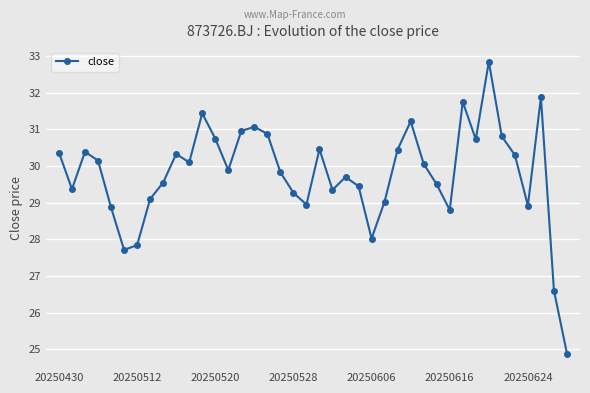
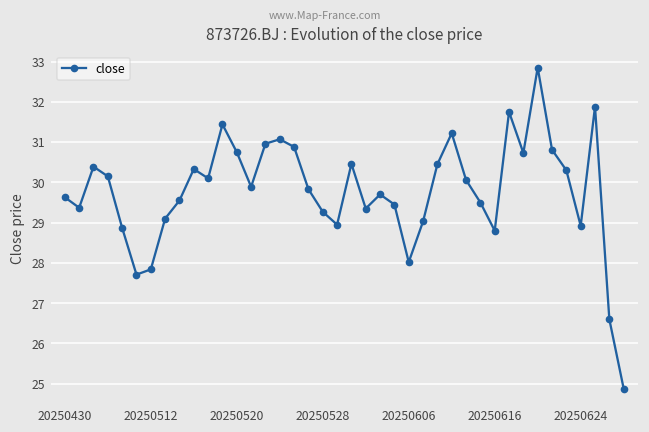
  {
-   "20250430": 30.4,
+   "20250430": 29.6,
    "20250512": 27.8,
    "20250520": 30.8,
    "20250528": 29.3,
    "20250606": 28.0,
    "20250616": 28.8,
    "20250624": 28.9
  }
